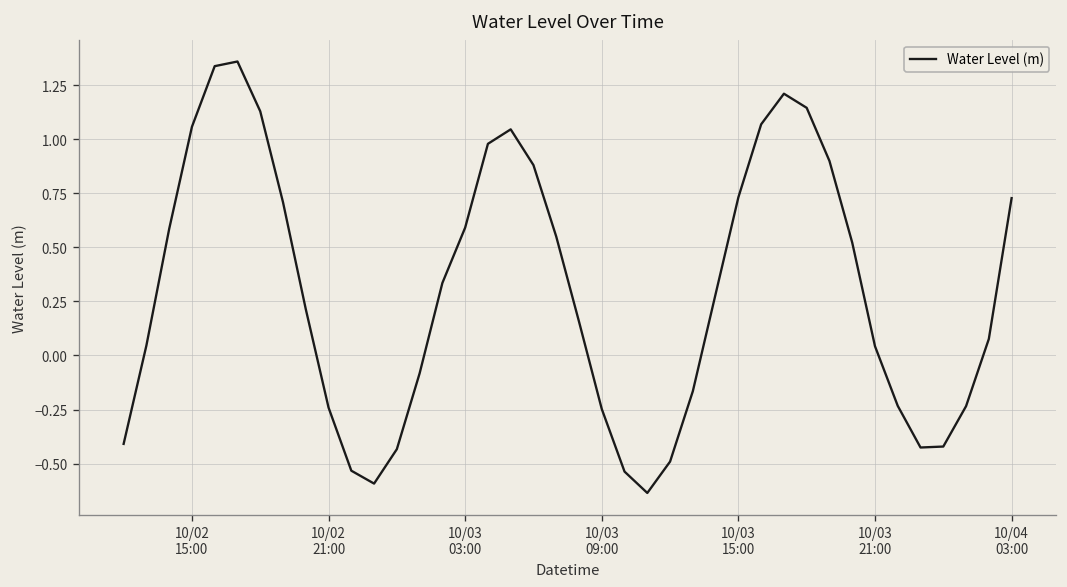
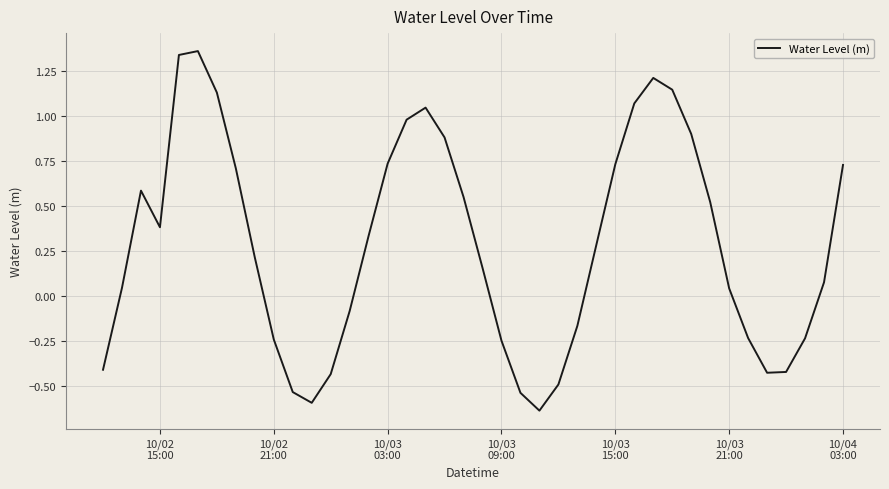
  {
-   "10/02 15:00": 1.06,
+   "10/02 15:00": 0.38,
    "10/02 21:00": -0.24,
-   "10/03 03:00": 0.59,
+   "10/03 03:00": 0.73,
    "10/03 09:00": -0.25,
    "10/03 15:00": 0.73,
    "10/03 21:00": 0.04,
    "10/04 03:00": 0.73
  }
